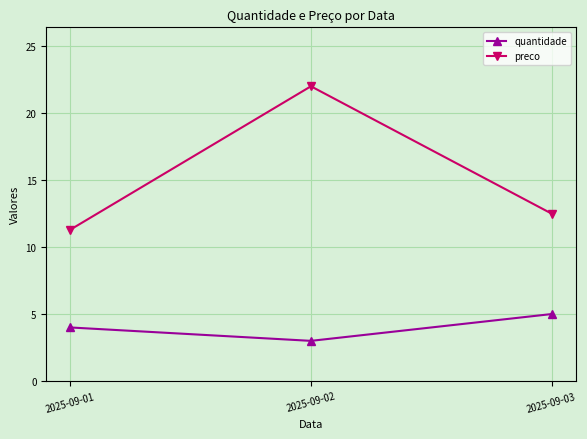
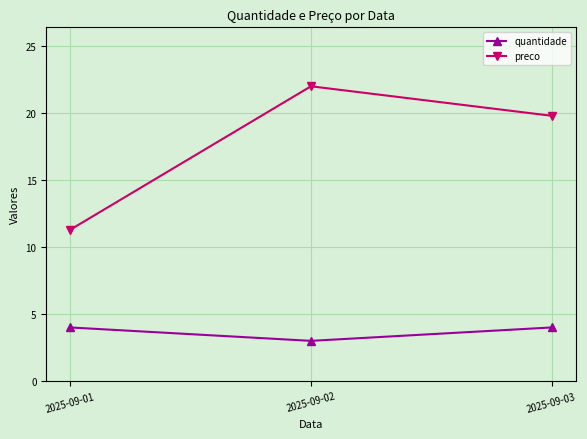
  {
    "quantidade": {
      "2025-09-01": 4,
      "2025-09-02": 3,
-     "2025-09-03": 5
+     "2025-09-03": 4
    },
    "preco": {
      "2025-09-01": 11.3,
      "2025-09-02": 22.0,
-     "2025-09-03": 12.5
+     "2025-09-03": 19.8
    }
  }
